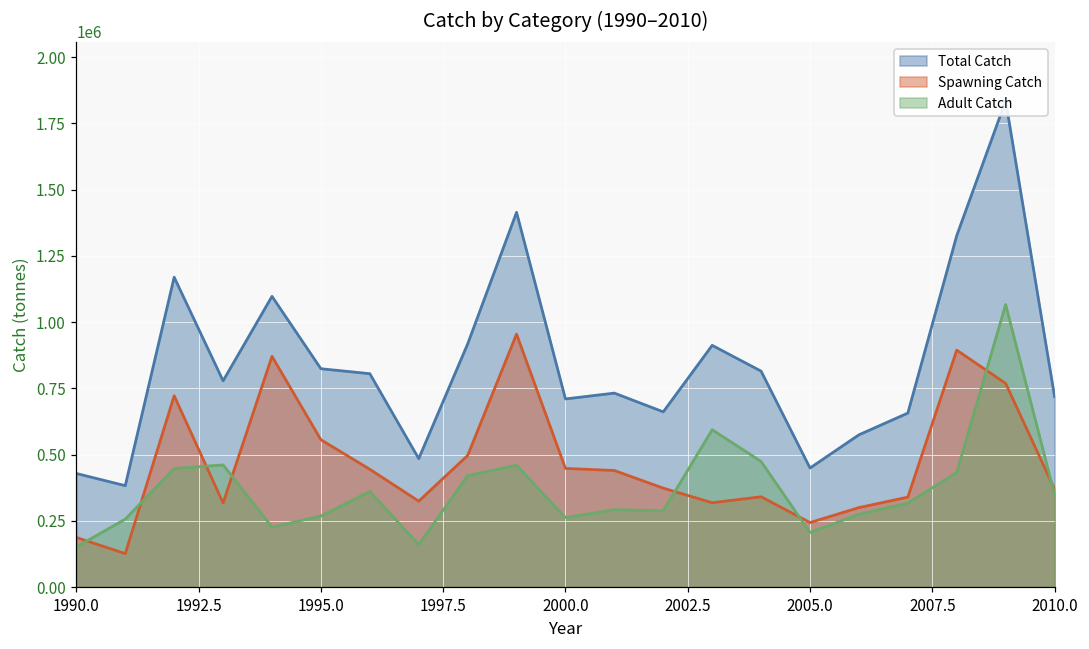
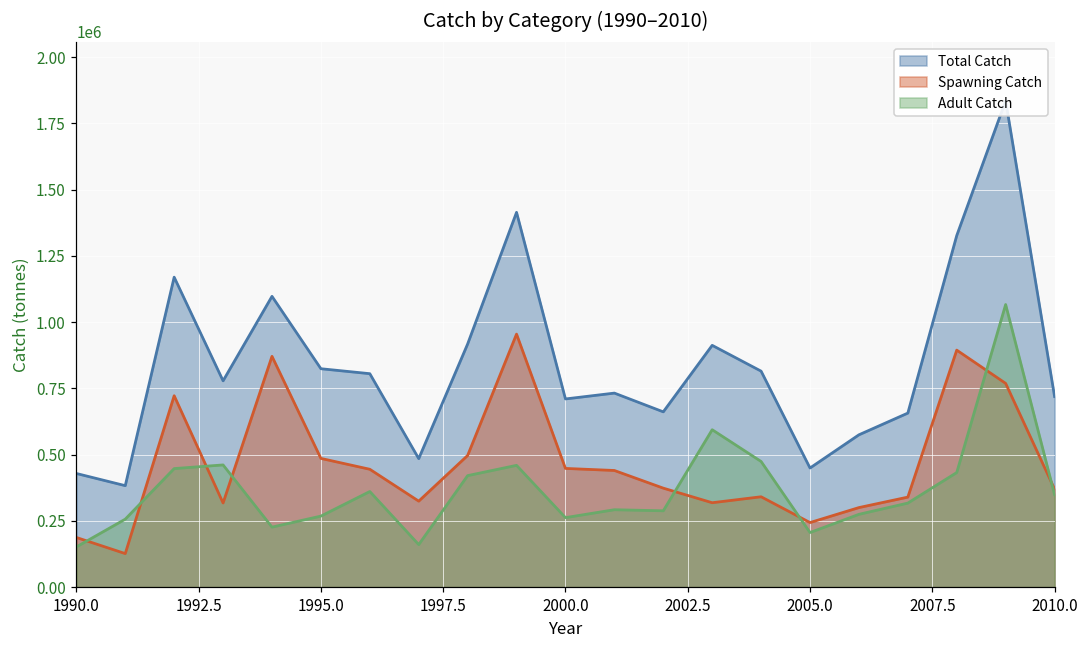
  {
    "Spawning Catch": {
      "1990.0": 190000,
-     "1995.0": 560000,
+     "1995.0": 490000,
      "2000.0": 450000,
      "2005.0": 240000,
      "2010.0": 370000
    }
  }
